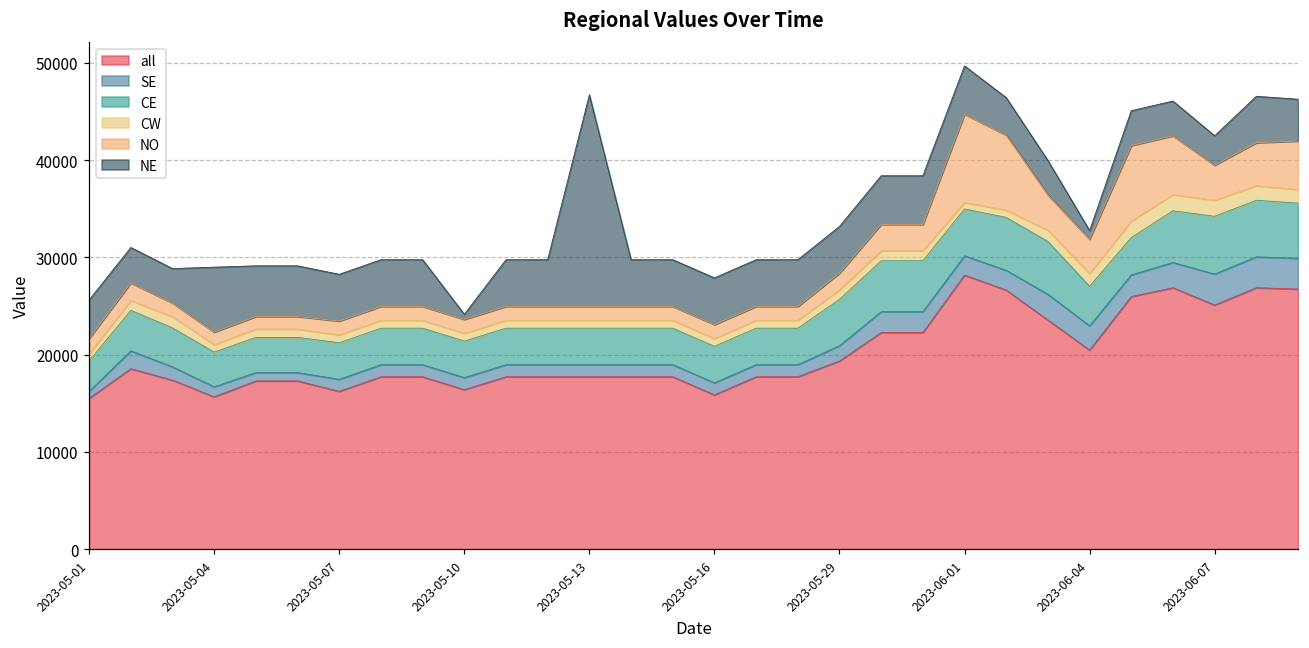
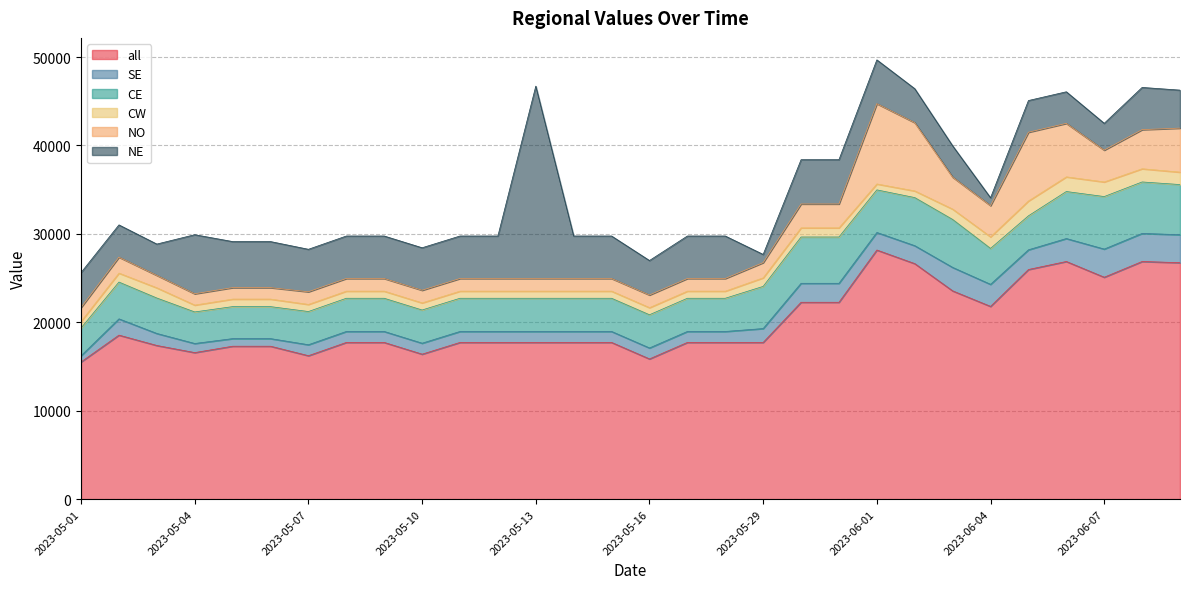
  {
    "all": {
      "2023-05-01": 16000,
-     "2023-05-04": 16000,
+     "2023-05-04": 17000,
      "2023-05-07": 16000,
      "2023-05-10": 16000,
      "2023-05-13": 18000,
      "2023-05-16": 16000,
-     "2023-05-29": 19000,
+     "2023-05-29": 18000,
      "2023-06-01": 28000,
-     "2023-06-04": 20000,
+     "2023-06-04": 22000,
      "2023-06-07": 25000
    },
    "NE": {
      "2023-05-01": 4000,
      "2023-05-04": 7000,
      "2023-05-07": 5000,
-     "2023-05-10": 1000,
+     "2023-05-10": 5000,
      "2023-05-13": 22000,
-     "2023-05-16": 5000,
-     "2023-05-29": 5000,
+     "2023-05-16": 4000,
+     "2023-05-29": 1000,
      "2023-06-01": 5000,
      "2023-06-04": 1000,
      "2023-06-07": 3000
    }
  }
